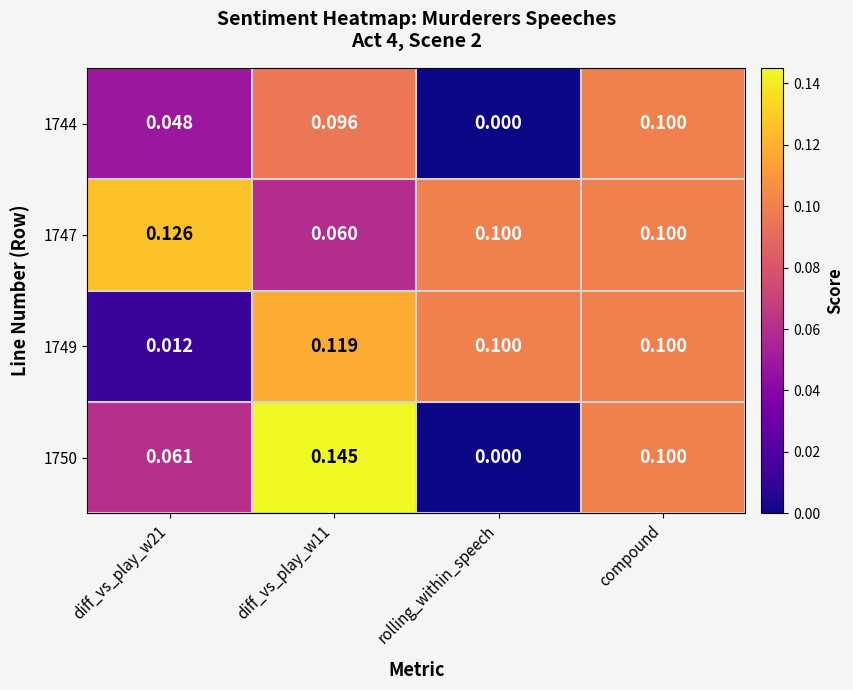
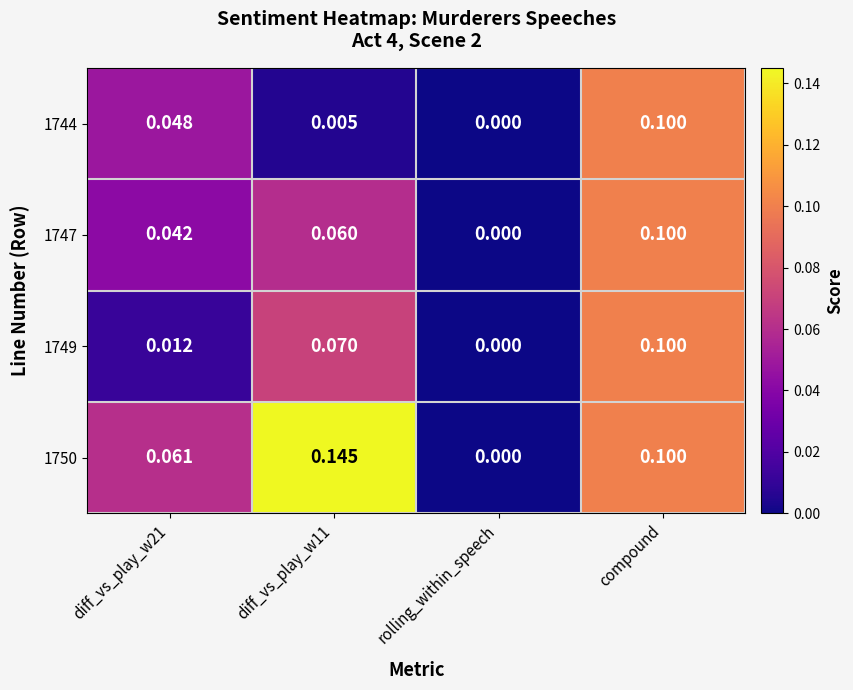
  {
    "1744": {
      "diff_vs_play_w21": 0.048,
-     "diff_vs_play_w11": 0.096,
+     "diff_vs_play_w11": 0.005,
      "rolling_within_speech": 0.000,
      "compound": 0.100
    },
    "1747": {
-     "diff_vs_play_w21": 0.126,
+     "diff_vs_play_w21": 0.042,
      "diff_vs_play_w11": 0.060,
-     "rolling_within_speech": 0.100,
+     "rolling_within_speech": 0.000,
      "compound": 0.100
    },
    "1749": {
      "diff_vs_play_w21": 0.012,
-     "diff_vs_play_w11": 0.119,
-     "rolling_within_speech": 0.100,
+     "diff_vs_play_w11": 0.070,
+     "rolling_within_speech": 0.000,
      "compound": 0.100
    },
    "1750": {
      "diff_vs_play_w21": 0.061,
      "diff_vs_play_w11": 0.145,
      "rolling_within_speech": 0.000,
      "compound": 0.100
    }
  }
